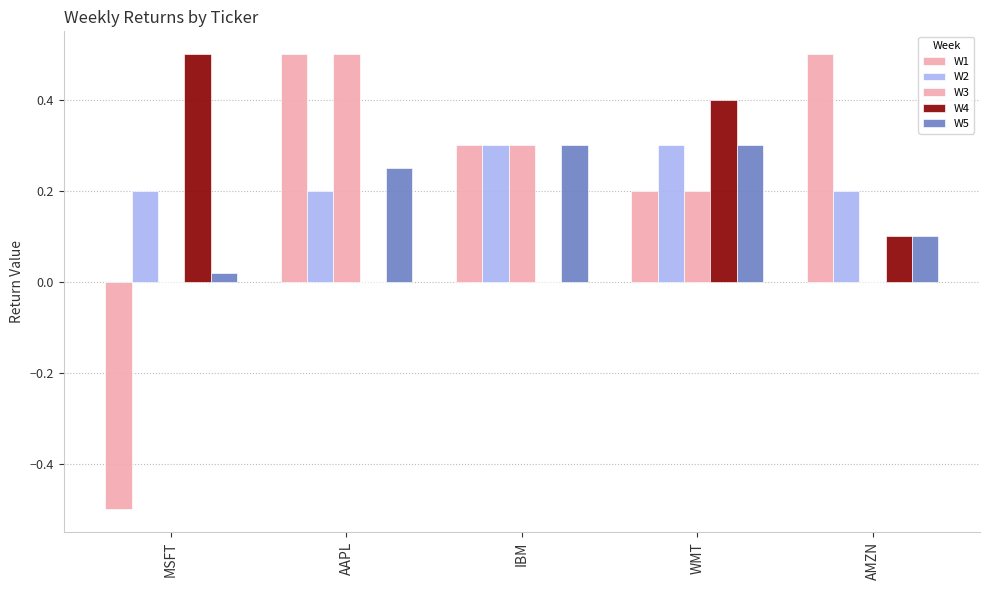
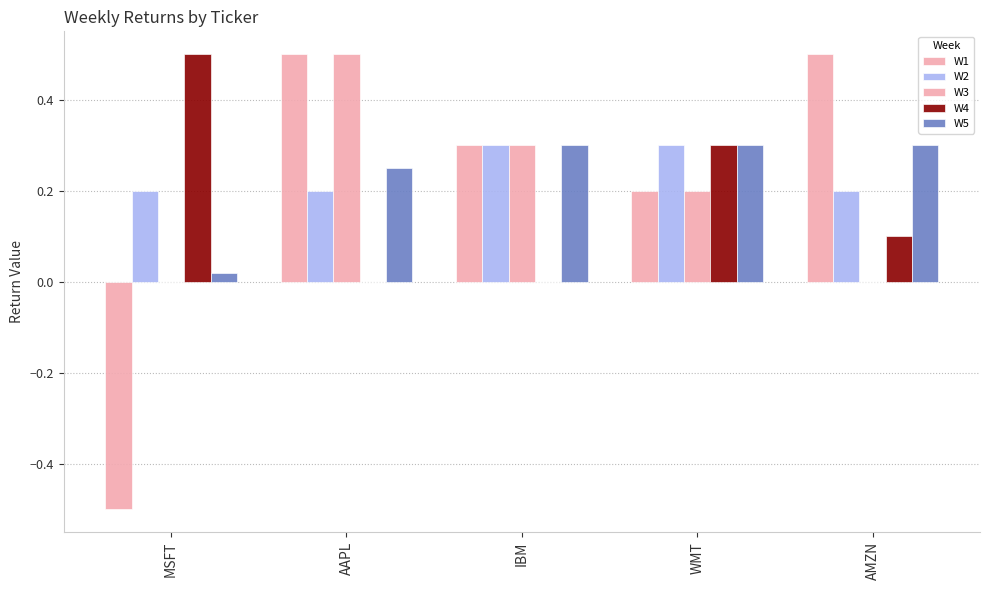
  {
    "W2": {
      "MSFT": 0.2,
      "AAPL": 0.2,
      "IBM": 0.3,
      "WMT": 0.3,
      "AMZN": 0.2
    },
    "W4": {
      "MSFT": 0.5,
      "AAPL": 0.0,
      "IBM": 0.0,
-     "WMT": 0.4,
+     "WMT": 0.3,
      "AMZN": 0.1
    },
    "W5": {
      "MSFT": 0.02,
      "AAPL": 0.25,
      "IBM": 0.3,
      "WMT": 0.3,
-     "AMZN": 0.1
+     "AMZN": 0.3
    }
  }
